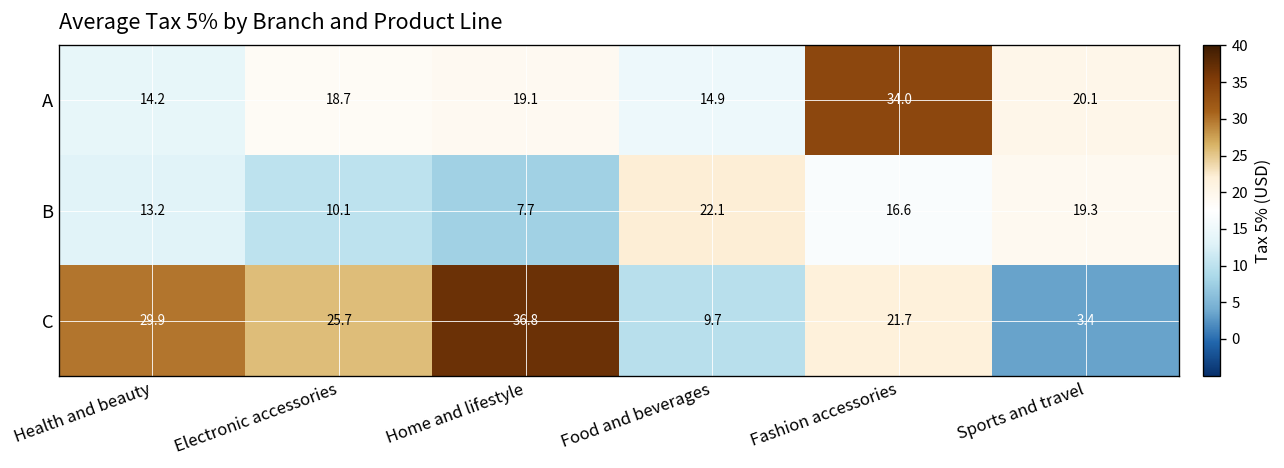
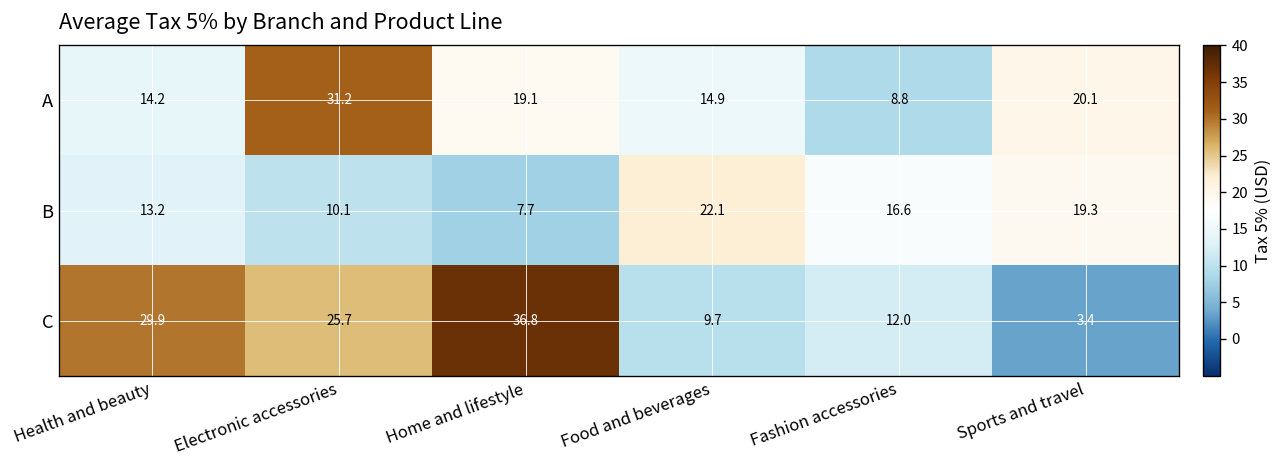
  {
    "A": {
      "Health and beauty": 14.2,
-     "Electronic accessories": 18.7,
+     "Electronic accessories": 31.2,
      "Home and lifestyle": 19.1,
      "Food and beverages": 14.9,
-     "Fashion accessories": 34.0,
+     "Fashion accessories": 8.8,
      "Sports and travel": 20.1
    },
    "B": {
      "Health and beauty": 13.2,
      "Electronic accessories": 10.1,
      "Home and lifestyle": 7.7,
      "Food and beverages": 22.1,
      "Fashion accessories": 16.6,
      "Sports and travel": 19.3
    },
    "C": {
      "Health and beauty": 29.9,
      "Electronic accessories": 25.7,
      "Home and lifestyle": 36.8,
      "Food and beverages": 9.7,
-     "Fashion accessories": 21.7,
+     "Fashion accessories": 12.0,
      "Sports and travel": 3.4
    }
  }
